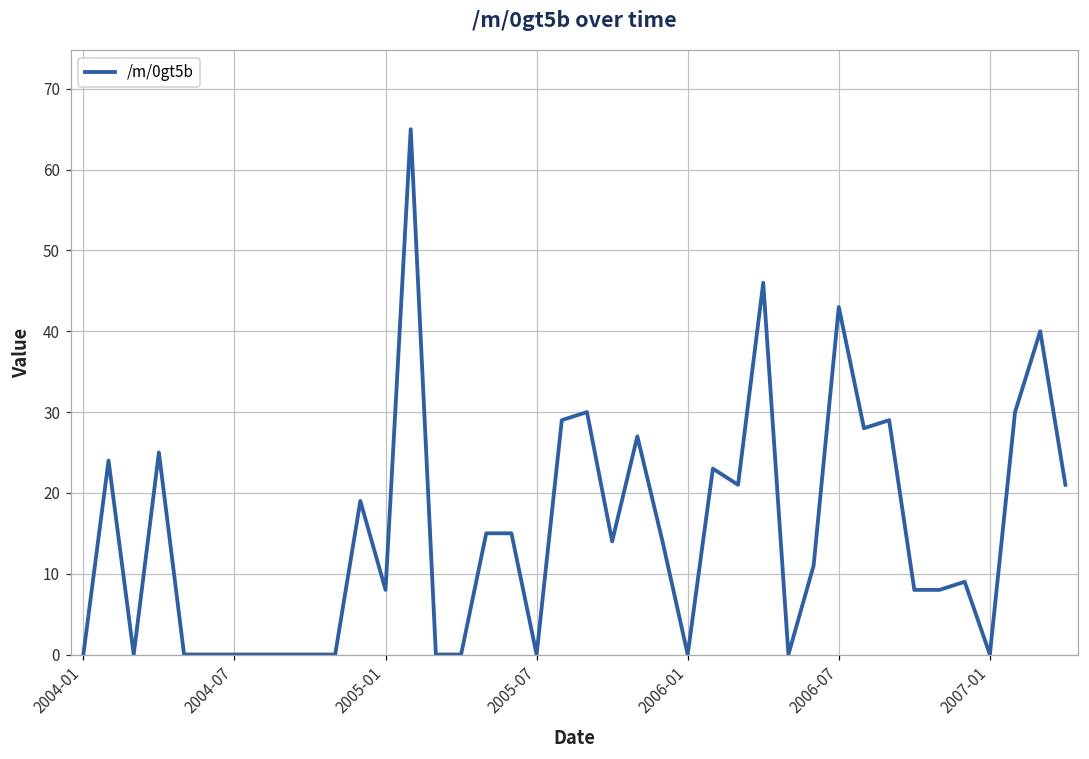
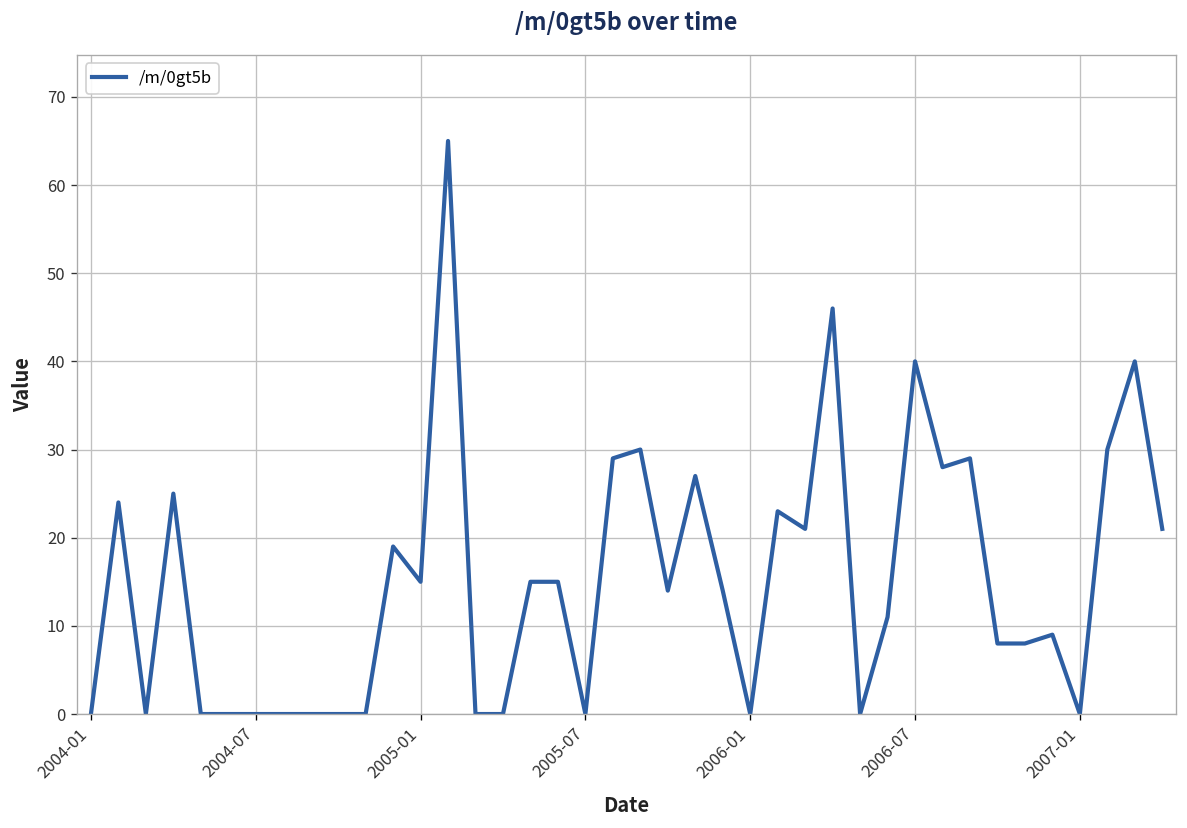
  {
    "2004-01": 0,
    "2004-07": 0,
-   "2005-01": 8,
+   "2005-01": 15,
    "2005-07": 0,
    "2006-01": 0,
-   "2006-07": 43,
+   "2006-07": 40,
    "2007-01": 0
  }
